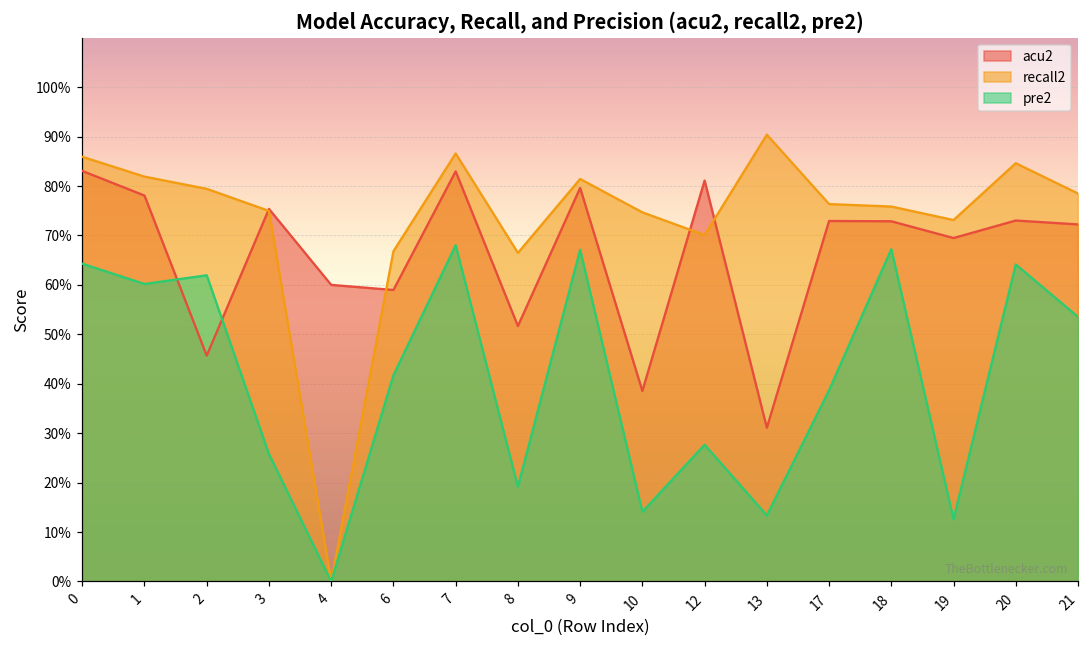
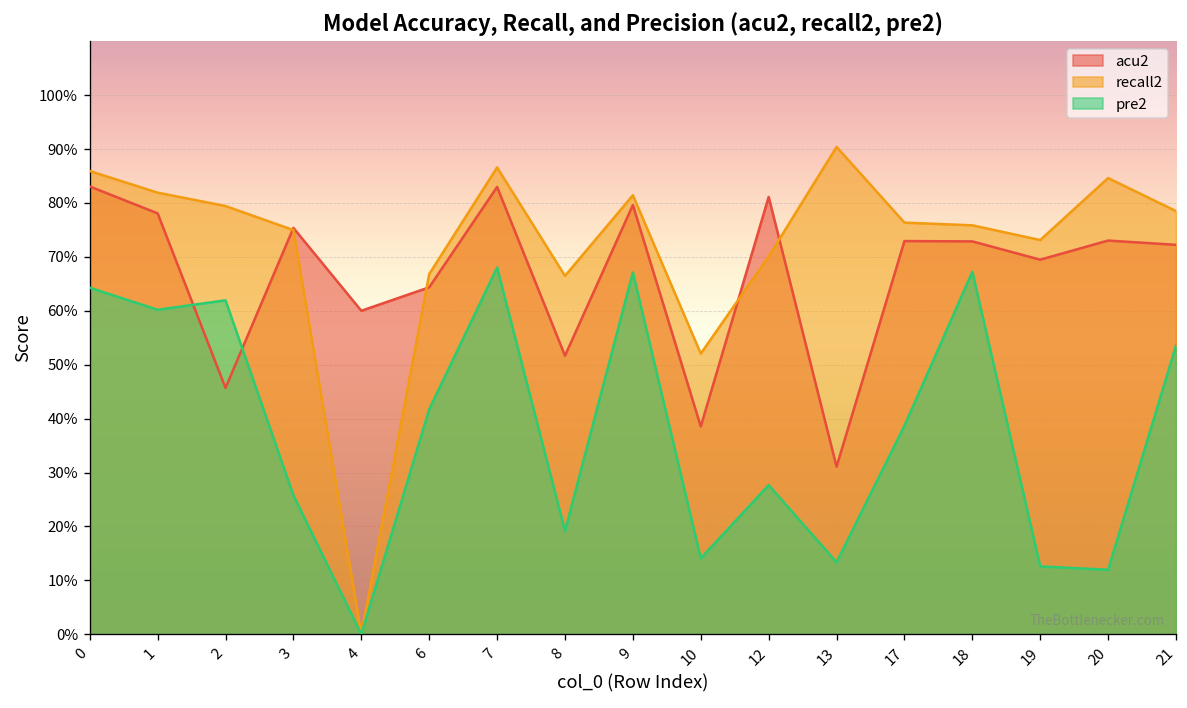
  {
    "acu2": {
      "0": "83%",
      "1": "78%",
      "2": "46%",
      "4": "60%",
-     "6": "59%",
+     "6": "64%",
      "7": "83%",
      "8": "52%",
      "9": "80%",
      "10": "39%",
      "12": "81%",
      "13": "31%",
      "17": "73%",
      "18": "73%",
      "19": "69%",
      "20": "73%",
      "21": "72%"
    },
    "recall2": {
      "0": "86%",
      "1": "82%",
      "2": "79%",
      "6": "67%",
      "7": "87%",
      "8": "66%",
      "9": "81%",
-     "10": "75%",
+     "10": "52%",
      "12": "70%",
      "13": "90%",
      "17": "76%",
      "18": "76%",
      "19": "73%",
      "20": "85%",
      "21": "78%"
    },
    "pre2": {
      "0": "64%",
      "1": "60%",
      "2": "62%",
      "3": "26%",
      "6": "42%",
      "7": "68%",
      "8": "19%",
      "9": "67%",
      "10": "14%",
      "12": "28%",
      "13": "13%",
      "17": "39%",
      "18": "67%",
      "19": "13%",
-     "20": "64%",
+     "20": "12%",
      "21": "54%"
    }
  }
